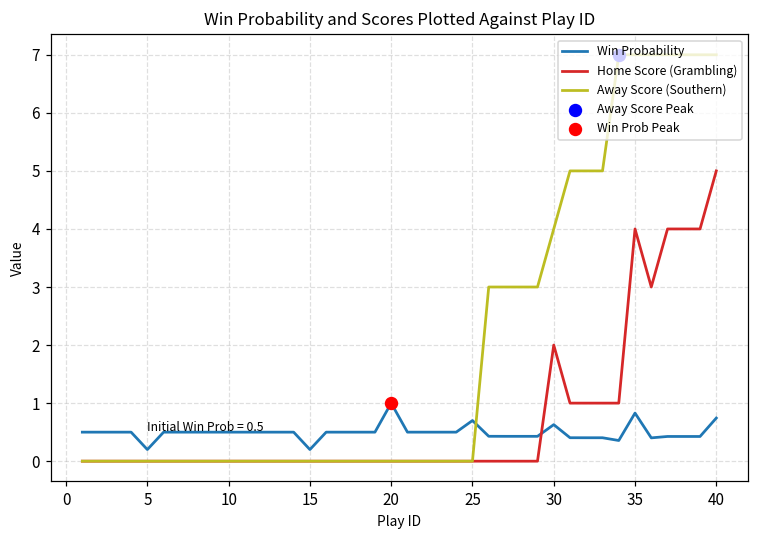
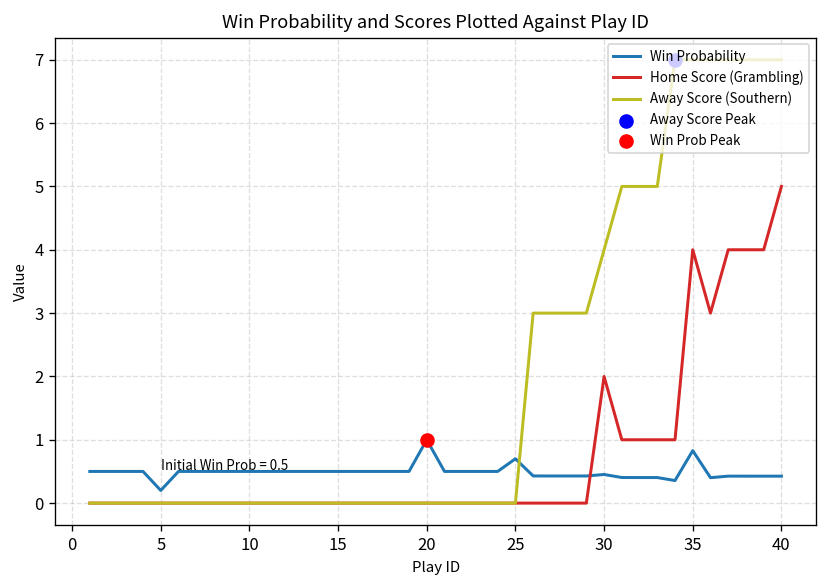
  {
    "Win Probability": {
      "5": 0.2,
-     "15": 0.2,
+     "15": 0.5,
      "25": 0.7,
-     "30": 0.6,
+     "30": 0.5,
      "35": 0.8,
-     "40": 0.7
+     "40": 0.4
    },
    "Home Score (Grambling)": {
      "30": 2.0,
      "35": 4.0,
      "40": 5.0
    },
    "Away Score (Southern)": {
      "30": 4.0
    }
  }
